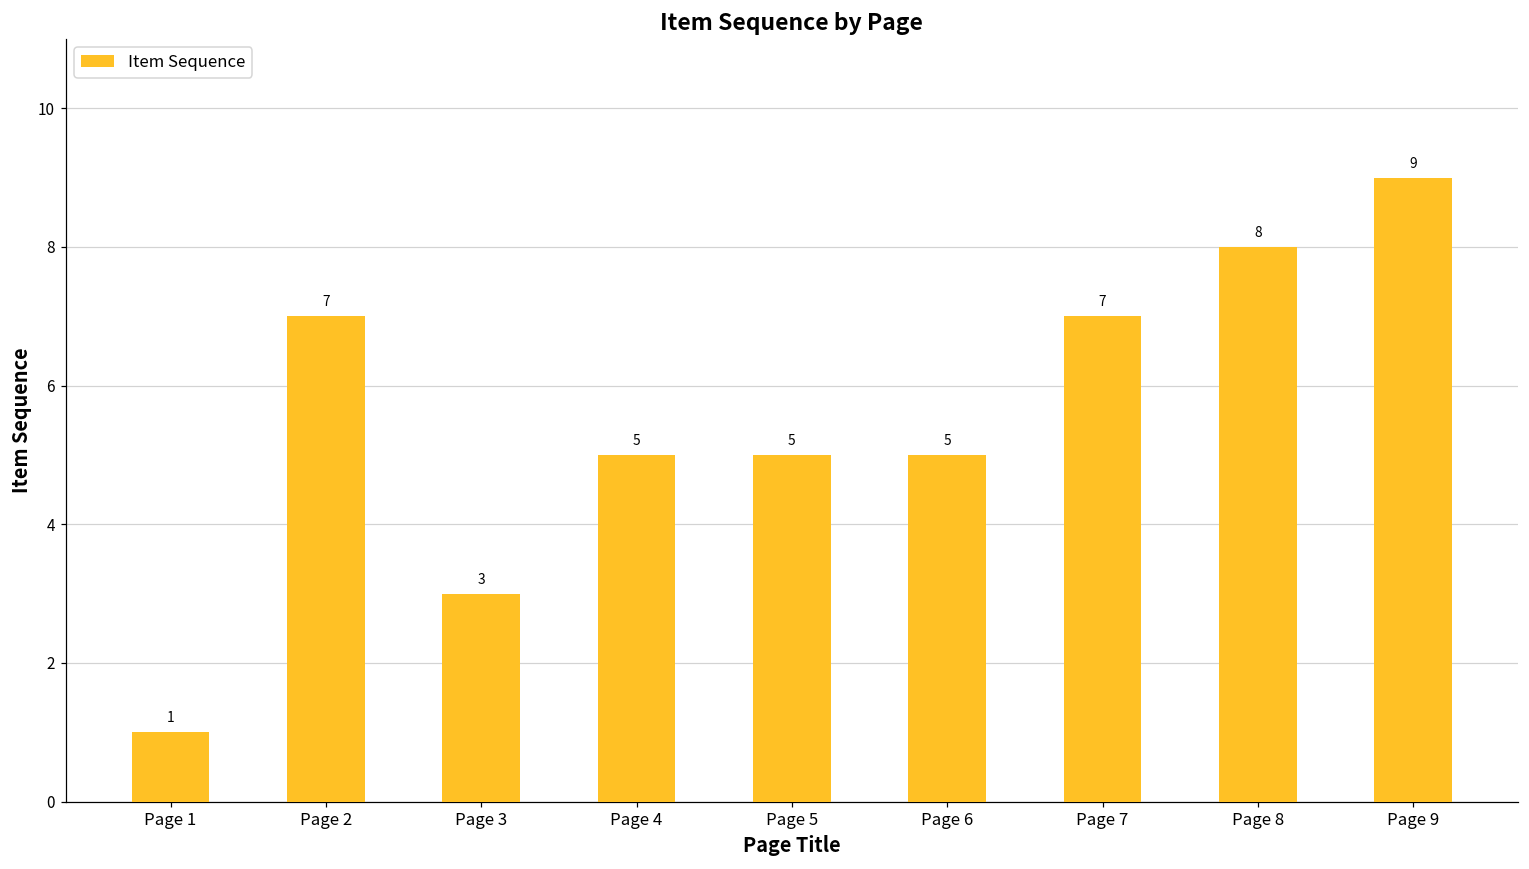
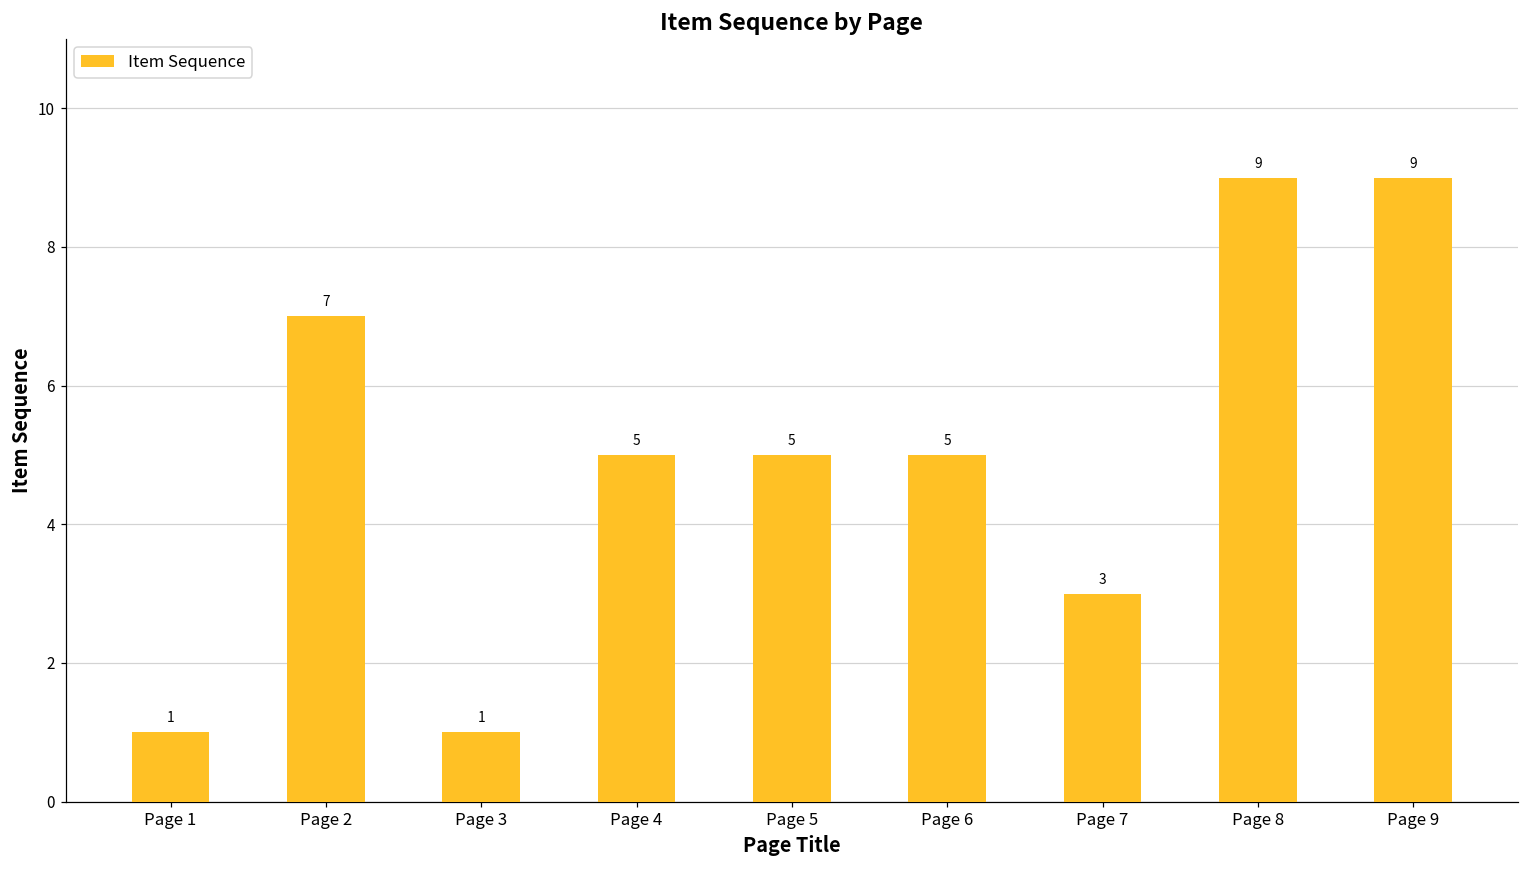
  {
    "Page 1": 1,
    "Page 2": 7,
-   "Page 3": 3,
+   "Page 3": 1,
    "Page 4": 5,
    "Page 5": 5,
    "Page 6": 5,
-   "Page 7": 7,
-   "Page 8": 8,
+   "Page 7": 3,
+   "Page 8": 9,
    "Page 9": 9
  }
